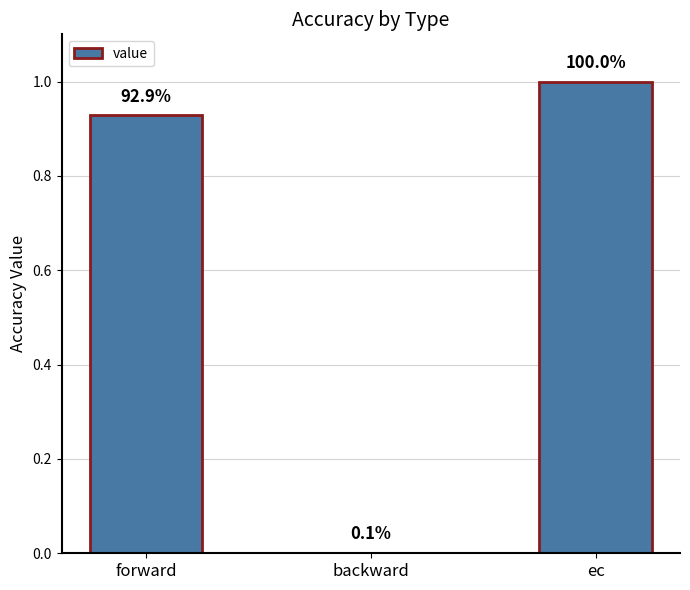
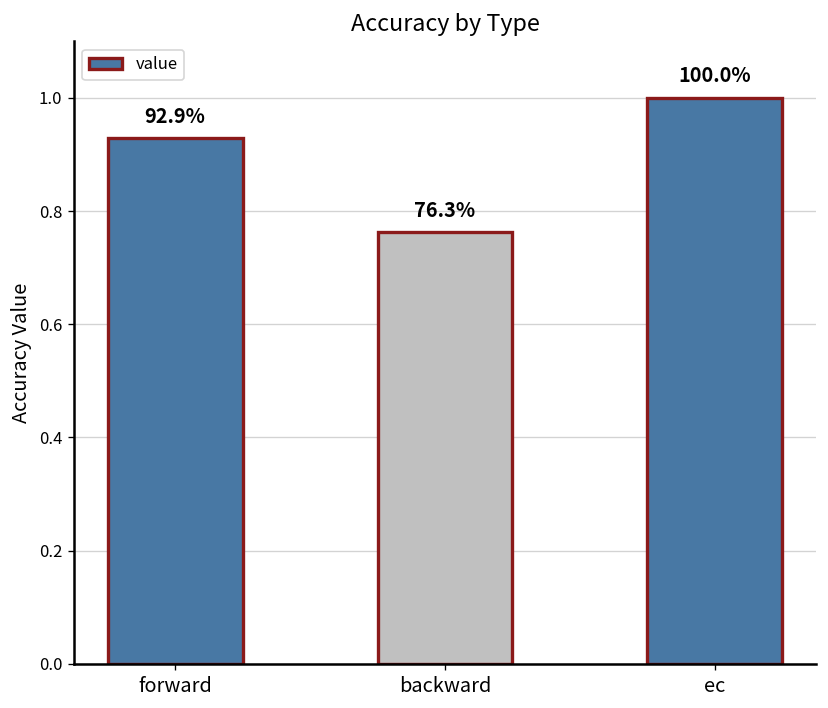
  {
    "forward": "92.9%",
-   "backward": "0.1%",
+   "backward": "76.3%",
    "ec": "100.0%"
  }
